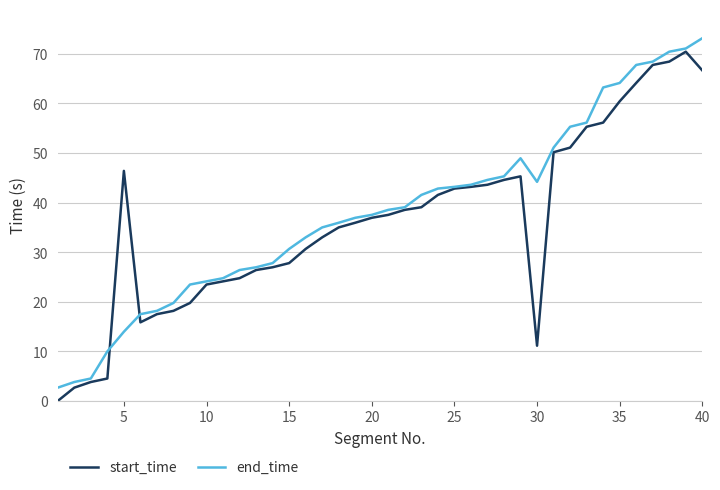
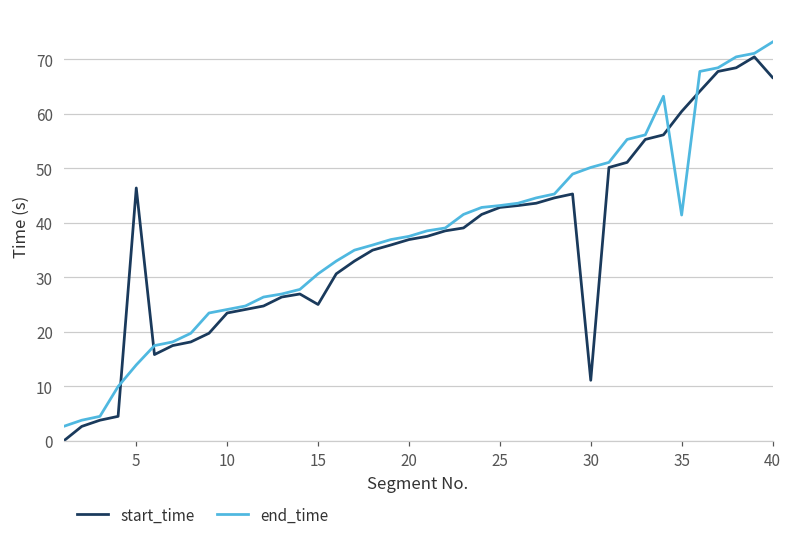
  {
    "start_time": {
      "5": 46,
      "10": 23,
-     "15": 28,
+     "15": 25,
      "20": 37,
      "30": 11,
      "35": 60,
      "40": 67
    },
    "end_time": {
      "5": 14,
      "10": 24,
      "15": 31,
      "20": 38,
-     "30": 44,
-     "35": 64,
+     "30": 50,
+     "35": 41,
      "40": 73
    }
  }
